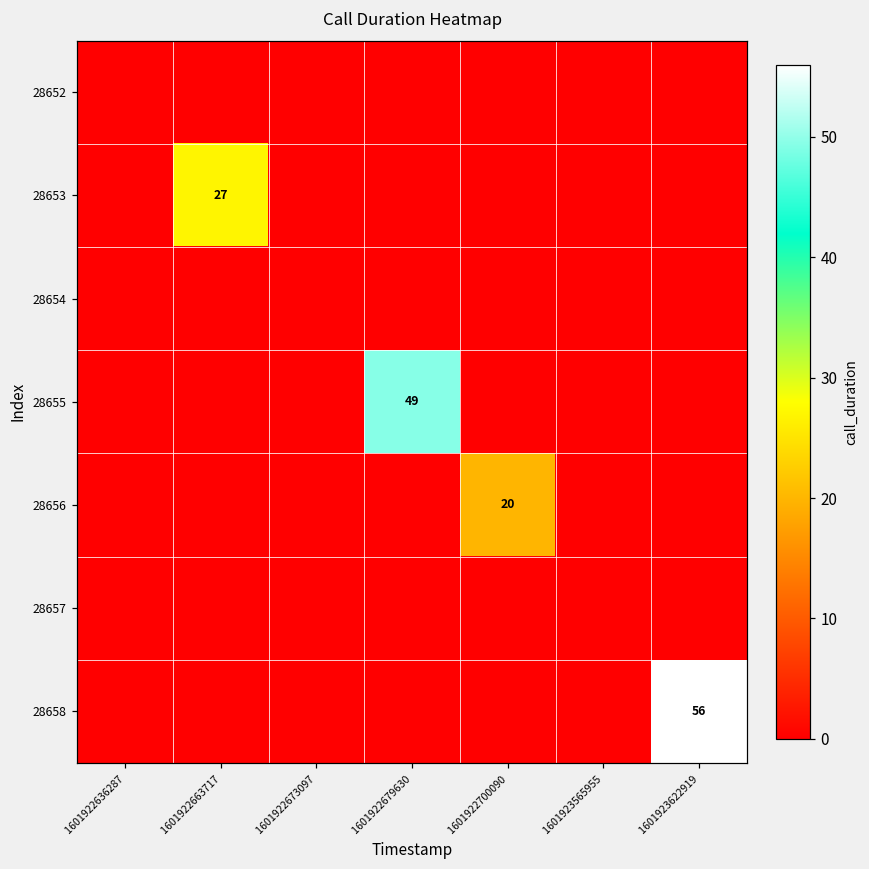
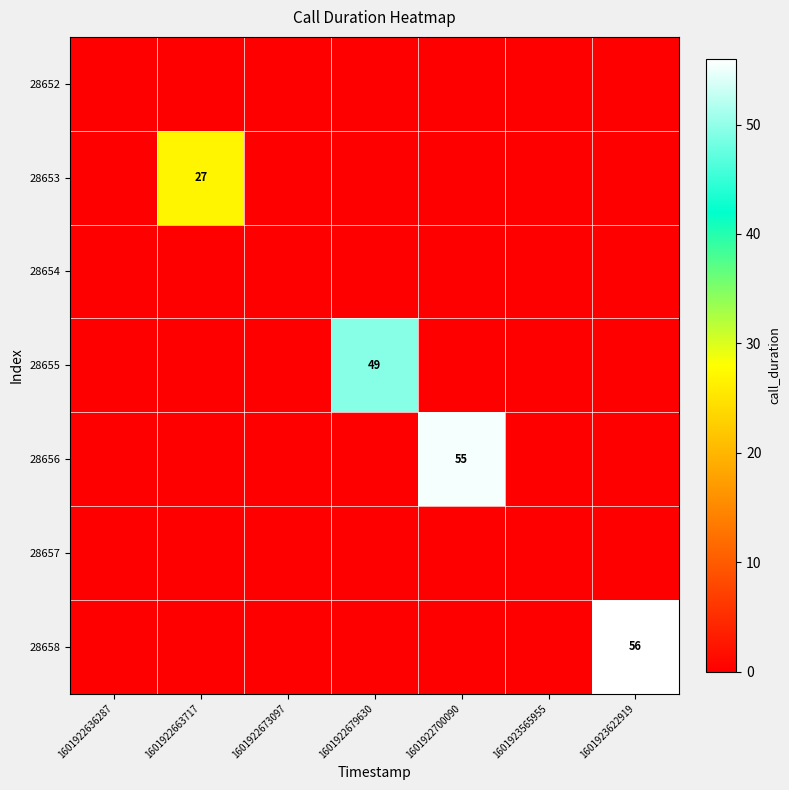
  {
    "28653": {
      "1601922663717": 27
    },
    "28655": {
      "1601922679630": 49
    },
    "28656": {
-     "1601922700090": 20
+     "1601922700090": 55
    },
    "28658": {
      "1601923622919": 56
    }
  }
